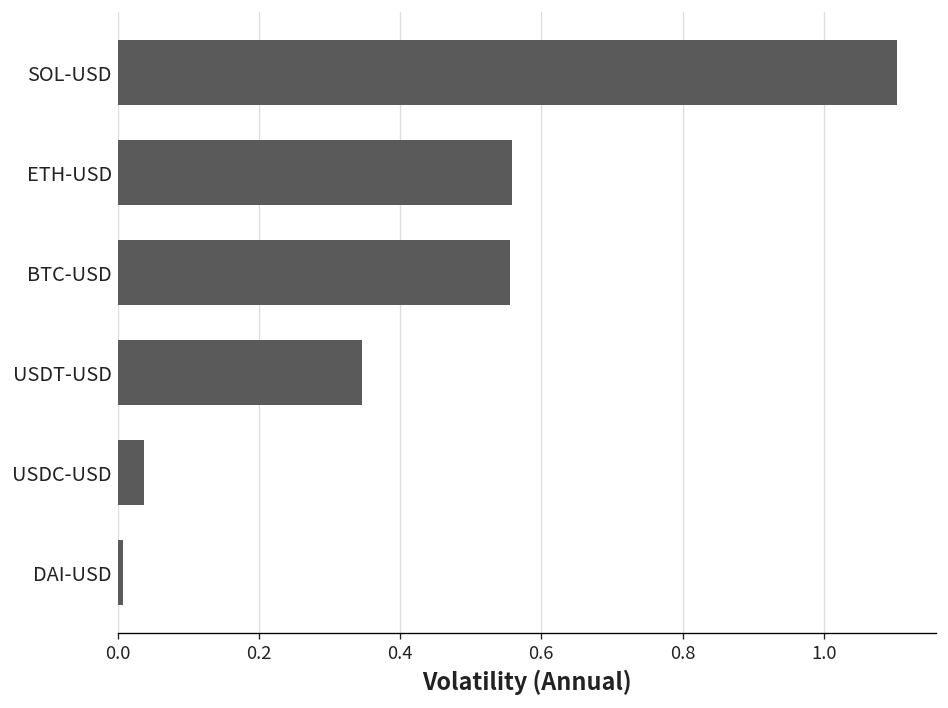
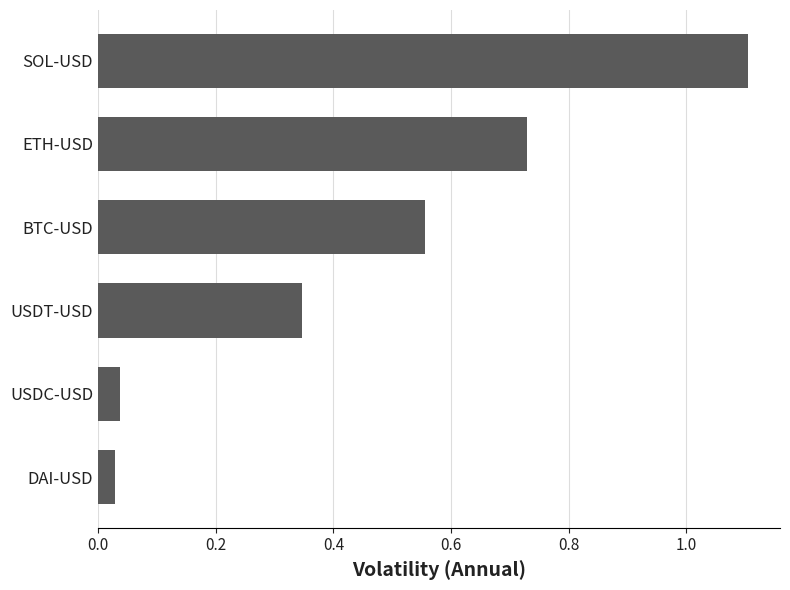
  {
    "SOL-USD": 1.10,
-   "ETH-USD": 0.56,
+   "ETH-USD": 0.73,
    "BTC-USD": 0.56,
    "USDT-USD": 0.35,
    "USDC-USD": 0.04,
-   "DAI-USD": 0.01
+   "DAI-USD": 0.03
  }
